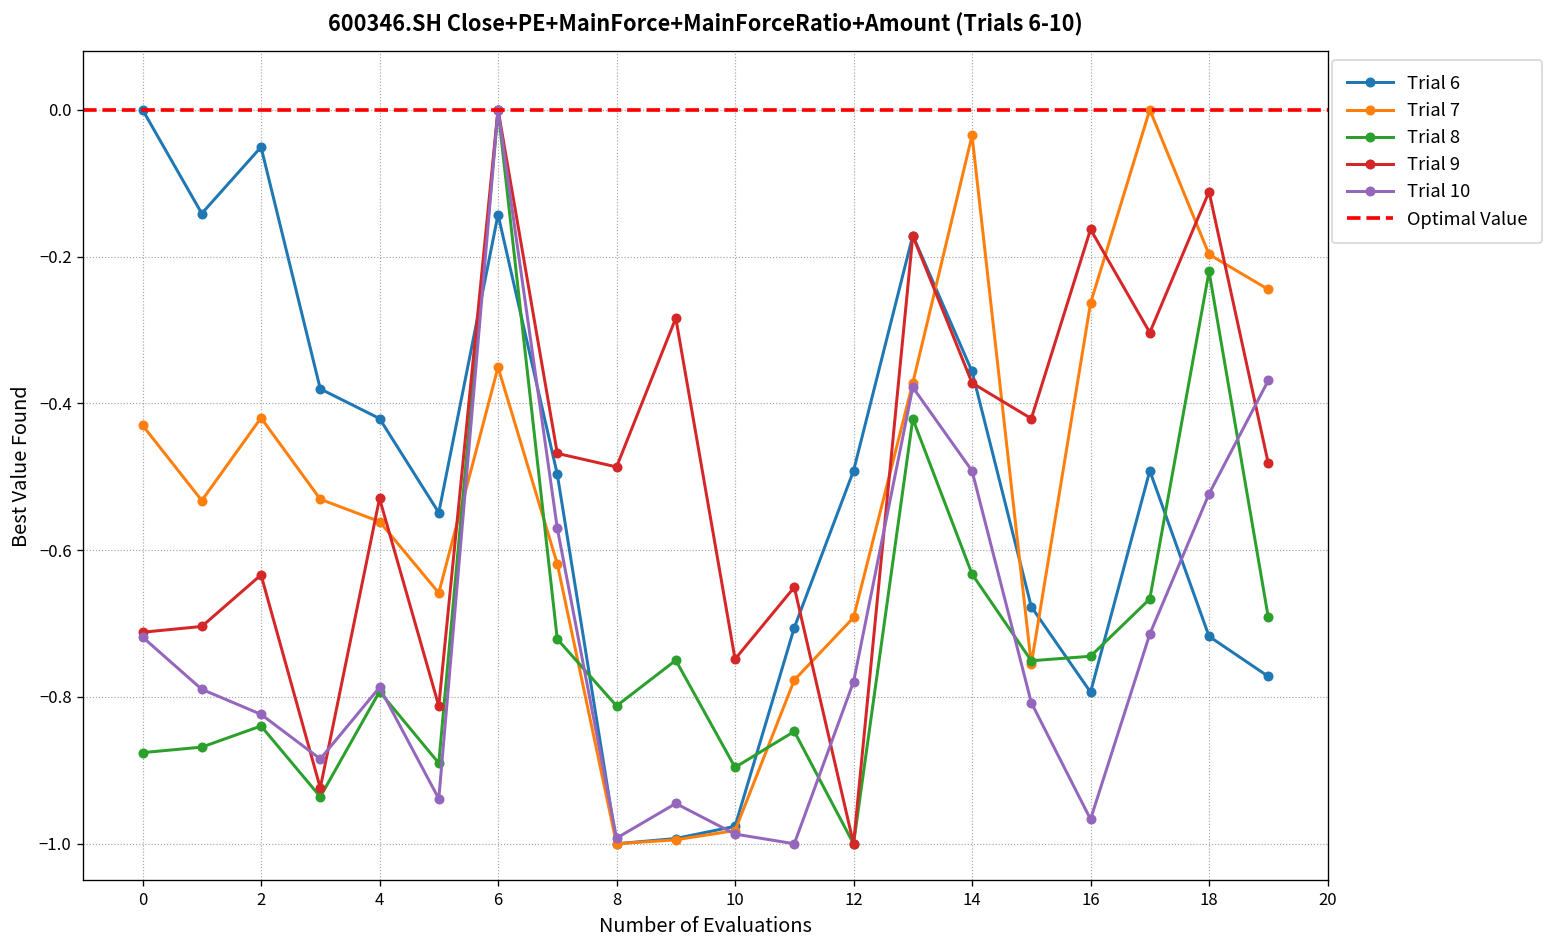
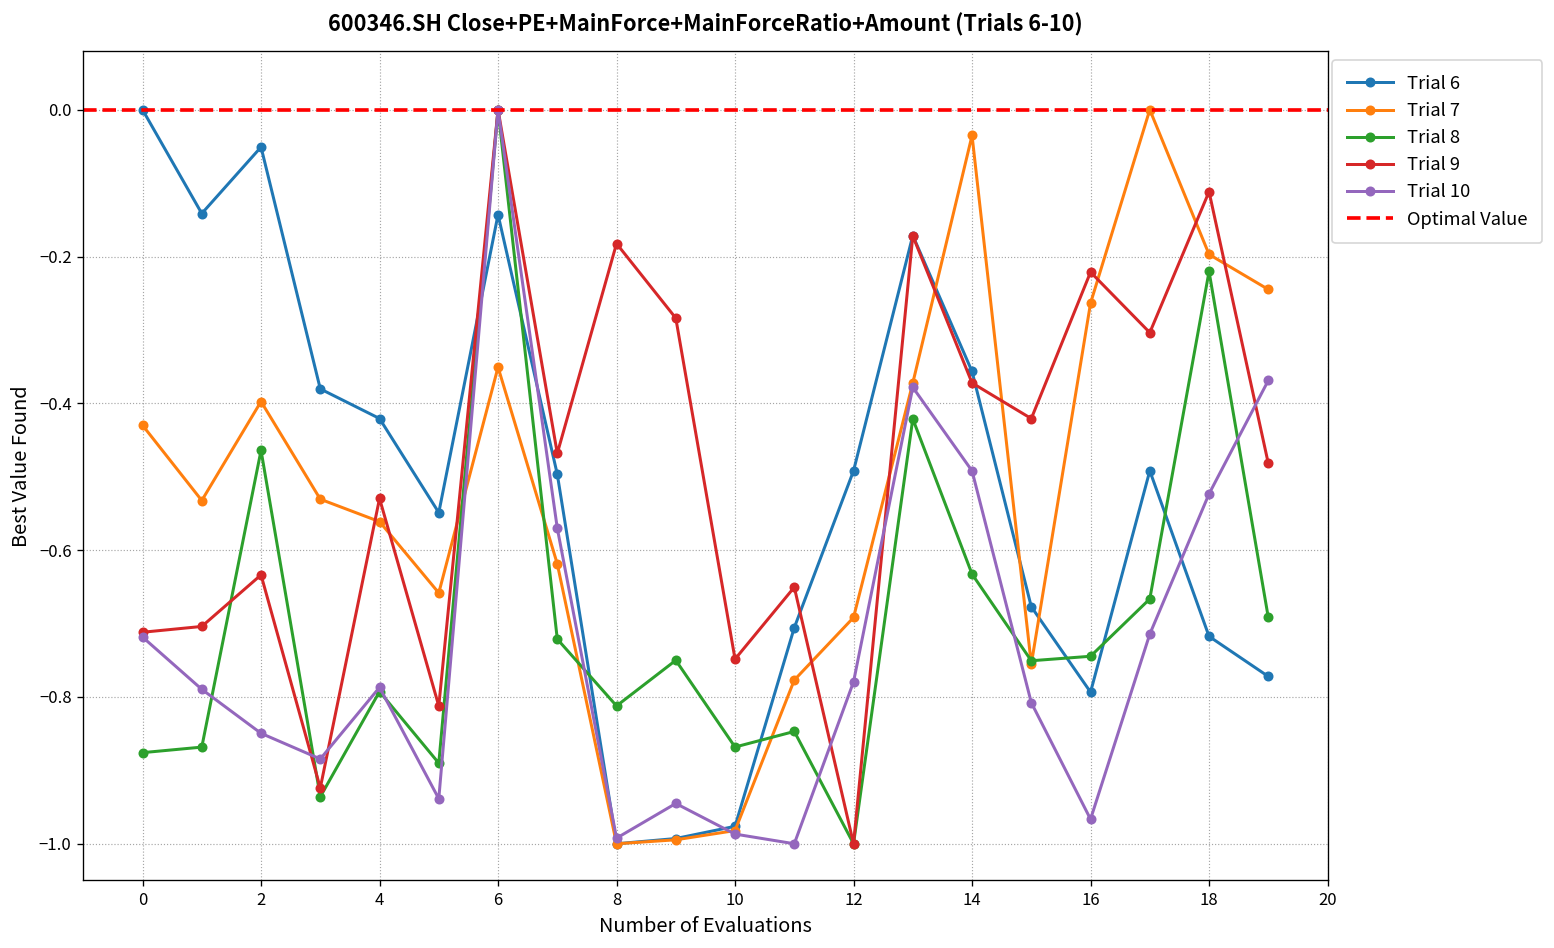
  {
    "Trial 6": {
      "0": 0.00,
      "2": -0.05,
      "4": -0.42,
      "6": -0.14,
      "10": -0.98,
      "12": -0.49,
      "14": -0.36,
      "16": -0.79,
      "18": -0.72
    },
    "Trial 7": {
      "0": -0.43,
-     "2": -0.42,
+     "2": -0.40,
      "4": -0.56,
      "6": -0.35,
      "10": -0.98,
      "12": -0.69,
      "14": -0.04,
      "16": -0.26,
      "18": -0.20
    },
    "Trial 8": {
      "0": -0.88,
-     "2": -0.84,
+     "2": -0.46,
      "4": -0.79,
      "8": -0.81,
-     "10": -0.90,
+     "10": -0.87,
      "14": -0.63,
      "16": -0.74,
      "18": -0.22
    },
    "Trial 9": {
      "0": -0.71,
      "2": -0.63,
      "4": -0.53,
-     "8": -0.49,
+     "8": -0.18,
      "10": -0.75,
      "14": -0.37,
-     "16": -0.16,
+     "16": -0.22,
      "18": -0.11
    },
    "Trial 10": {
      "0": -0.72,
-     "2": -0.82,
+     "2": -0.85,
      "4": -0.79,
      "8": -0.99,
      "10": -0.99,
      "12": -0.78,
      "14": -0.49,
      "16": -0.97,
      "18": -0.52
    }
  }
